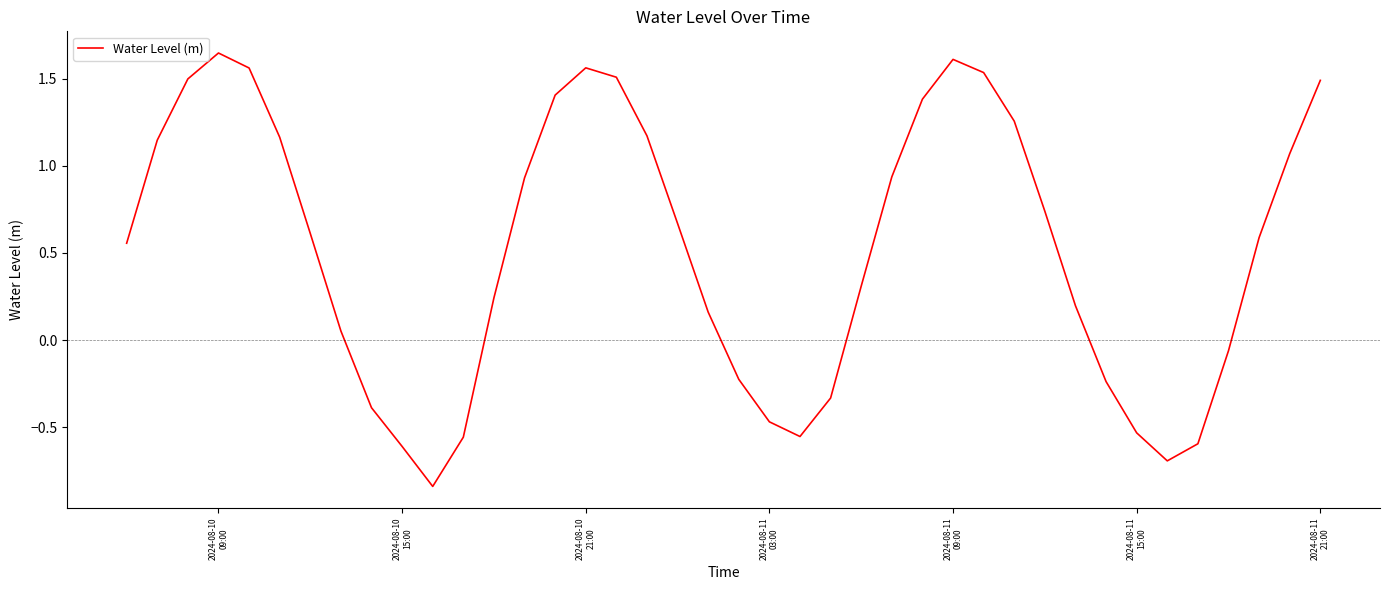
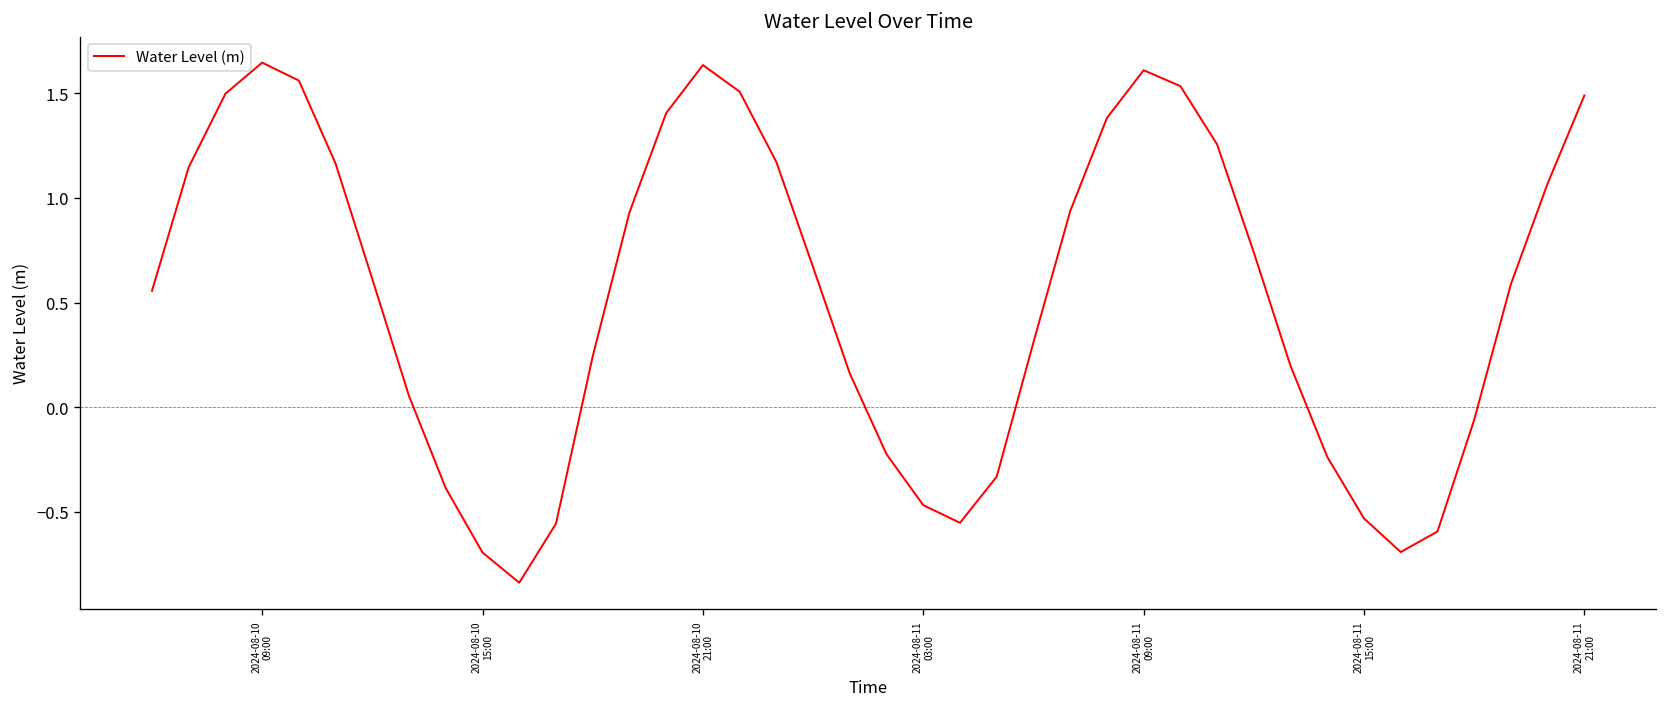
  {
    "2024-08-10 09:00": 1.65,
-   "2024-08-10 15:00": -0.61,
-   "2024-08-10 21:00": 1.56,
+   "2024-08-10 15:00": -0.69,
+   "2024-08-10 21:00": 1.63,
    "2024-08-11 03:00": -0.47,
    "2024-08-11 09:00": 1.61,
    "2024-08-11 15:00": -0.53,
    "2024-08-11 21:00": 1.49
  }
